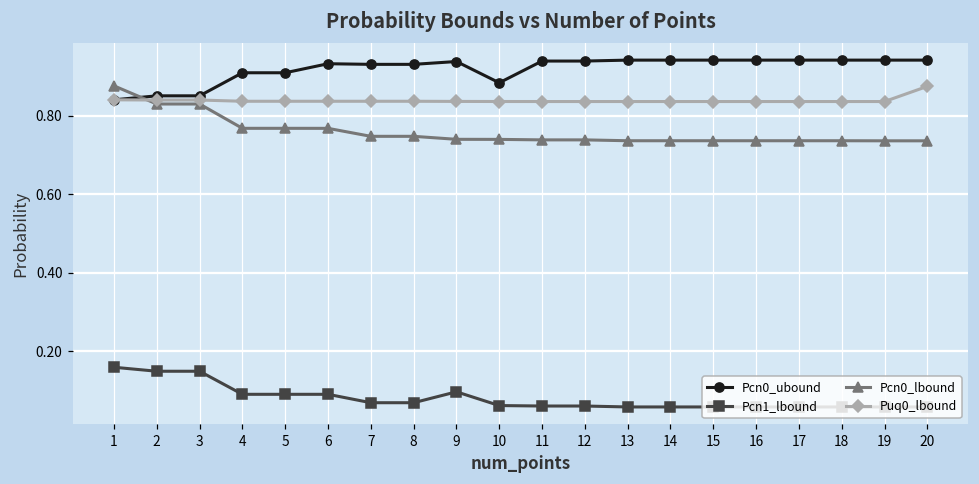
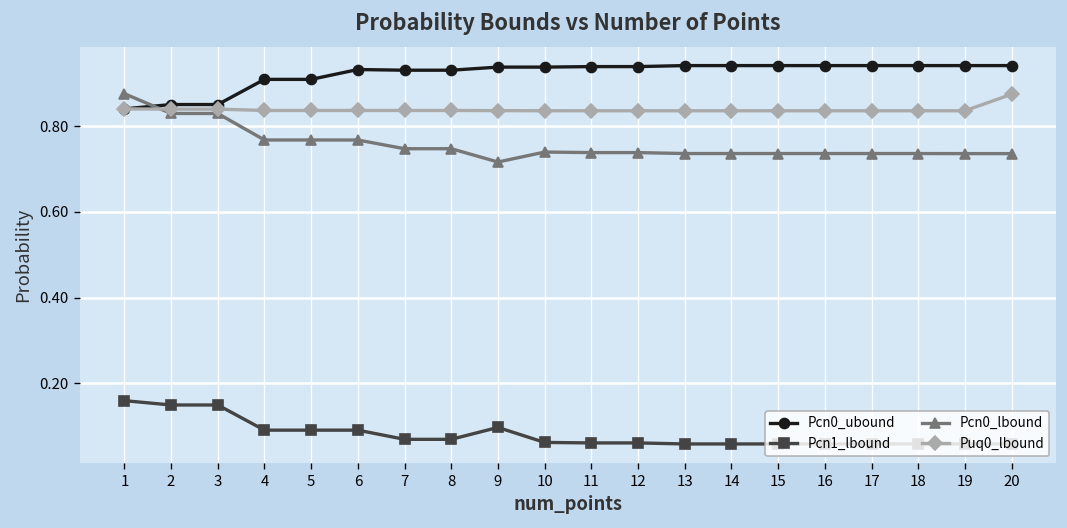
  {
    "Pcn0_ubound": {
      "2": 0.85,
      "3": 0.85,
      "4": 0.91,
      "5": 0.91,
      "6": 0.93,
      "7": 0.93,
      "8": 0.93,
      "9": 0.94,
-     "10": 0.88,
+     "10": 0.94,
      "11": 0.94,
      "12": 0.94,
      "13": 0.94,
      "14": 0.94,
      "15": 0.94,
      "16": 0.94,
      "17": 0.94,
      "18": 0.94,
      "19": 0.94,
      "20": 0.94
    },
    "Pcn1_lbound": {
      "1": 0.16,
      "2": 0.15,
      "3": 0.15,
      "4": 0.09,
      "5": 0.09,
      "6": 0.09,
      "7": 0.07,
      "8": 0.07,
      "9": 0.10,
      "10": 0.06,
      "11": 0.06,
      "12": 0.06,
      "13": 0.06,
      "14": 0.06
    },
    "Pcn0_lbound": {
      "1": 0.88,
      "2": 0.83,
      "3": 0.83,
      "4": 0.77,
      "5": 0.77,
      "6": 0.77,
      "7": 0.75,
      "8": 0.75,
-     "9": 0.74,
+     "9": 0.72,
      "10": 0.74,
      "11": 0.74,
      "12": 0.74,
      "13": 0.74,
      "14": 0.74,
      "15": 0.74,
      "16": 0.74,
      "17": 0.74,
      "18": 0.74,
      "19": 0.74,
      "20": 0.74
    },
    "Puq0_lbound": {
      "2": 0.84,
      "3": 0.84,
      "4": 0.84,
      "5": 0.84,
      "6": 0.84,
      "7": 0.84,
      "8": 0.84,
      "9": 0.84,
      "10": 0.84,
      "11": 0.84,
      "12": 0.84,
      "13": 0.84,
      "14": 0.84,
      "15": 0.84,
      "16": 0.84,
      "17": 0.84,
      "18": 0.84,
      "19": 0.84,
      "20": 0.88
    }
  }
